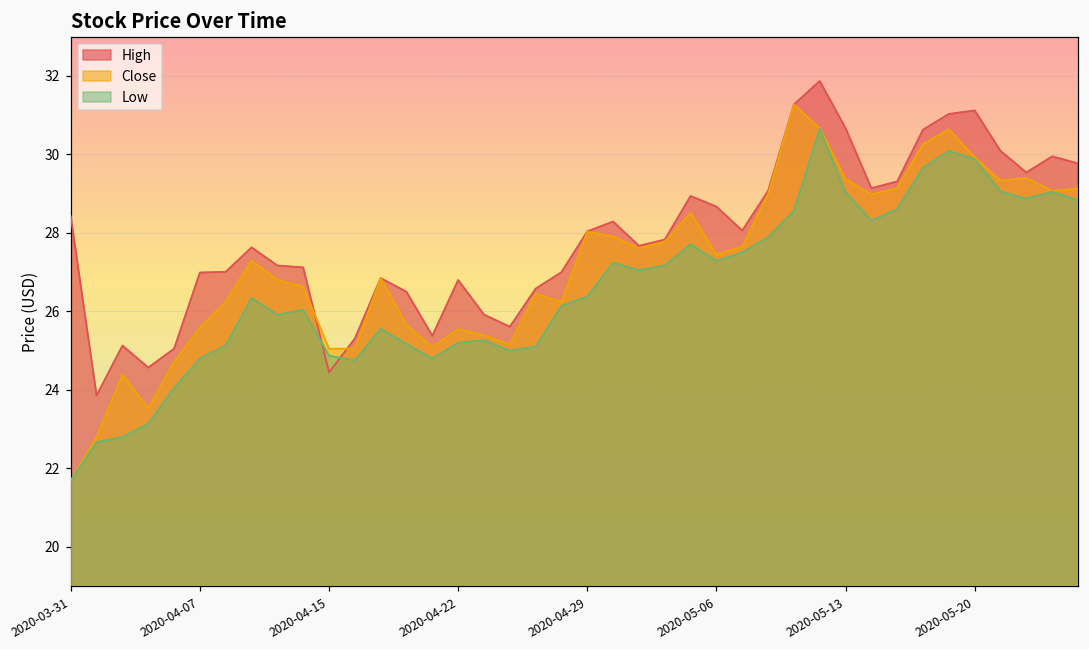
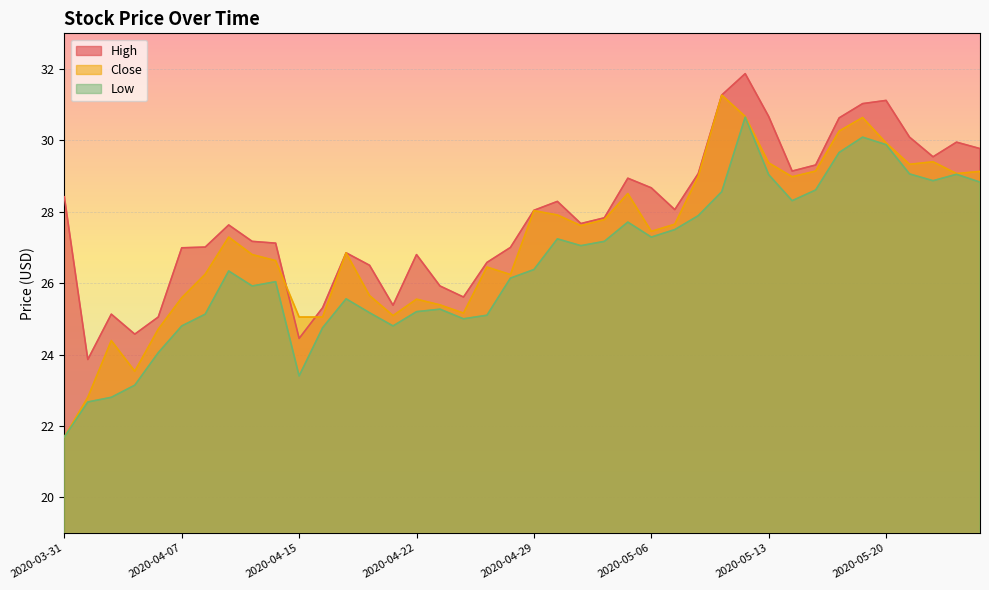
  {
    "High": {
      "2020-03-31": 28.4,
      "2020-04-07": 27.0,
      "2020-04-15": 24.5,
      "2020-04-22": 26.8,
      "2020-05-06": 28.7,
      "2020-05-13": 30.7,
      "2020-05-20": 31.1
    },
    "Close": {
      "2020-04-07": 25.6,
      "2020-04-15": 25.1,
      "2020-04-22": 25.6,
      "2020-05-06": 27.5,
      "2020-05-13": 29.4
    },
    "Low": {
      "2020-04-07": 24.8,
-     "2020-04-15": 24.9,
+     "2020-04-15": 23.4,
      "2020-04-22": 25.2,
      "2020-04-29": 26.4,
      "2020-05-06": 27.3,
      "2020-05-13": 29.0
    }
  }
